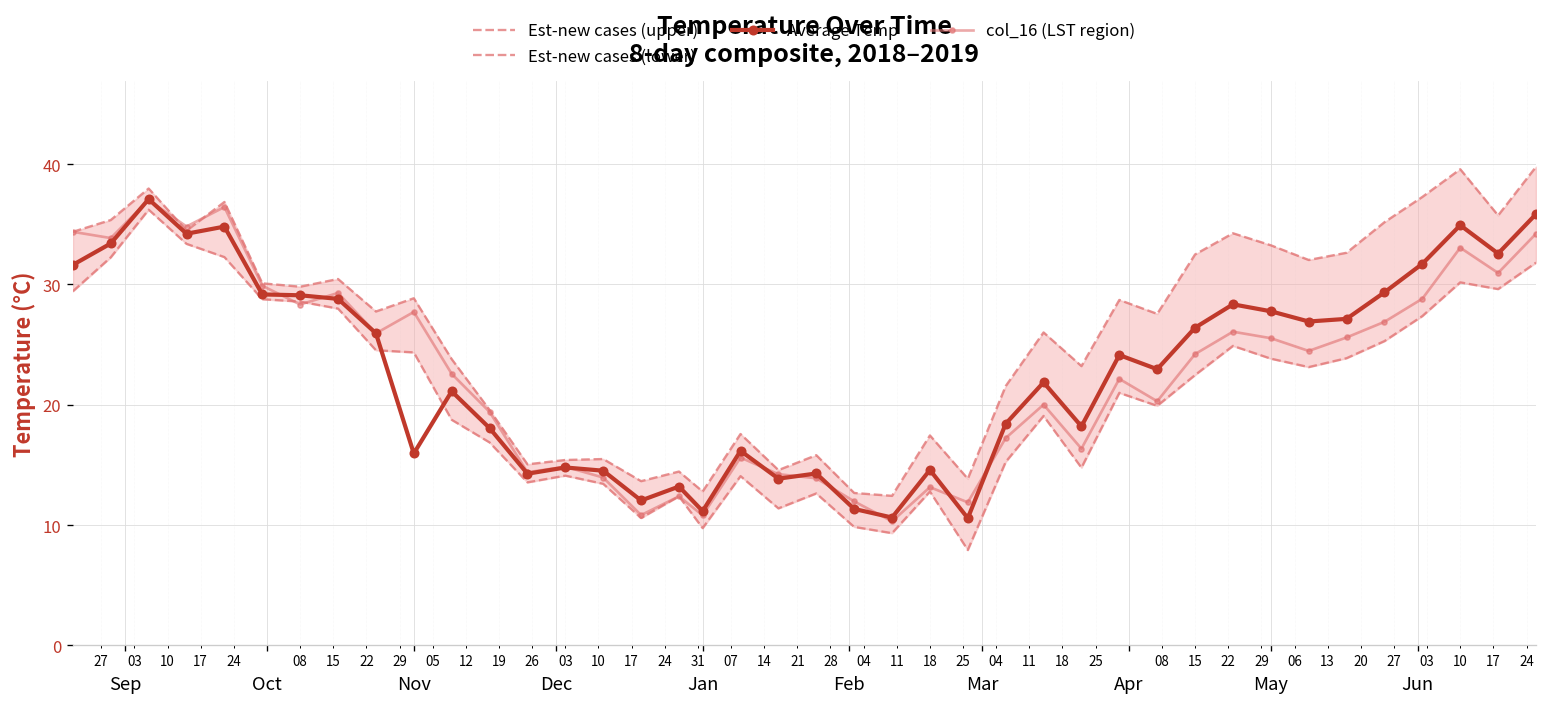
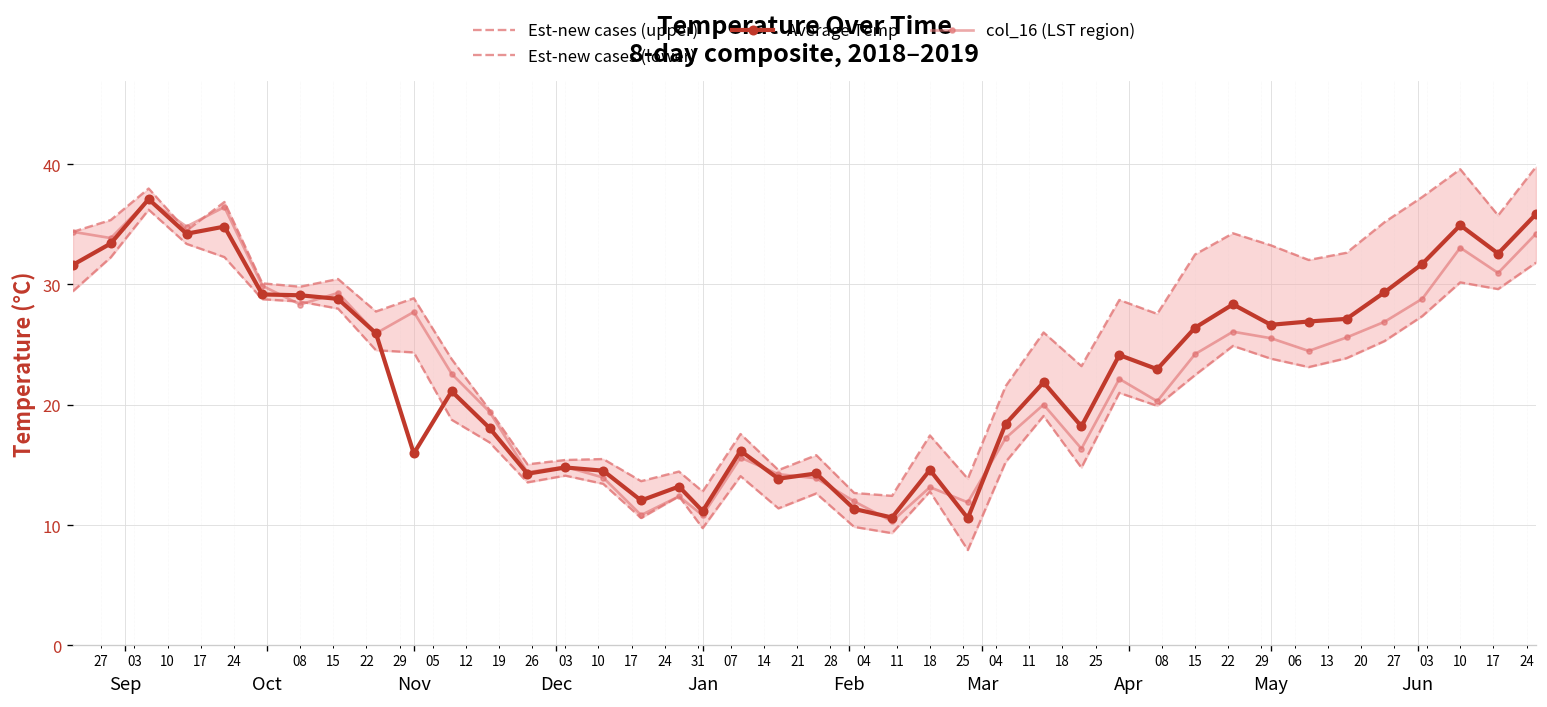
  {
    "Average Temp": {
      "Nov": 16.0,
      "Jan": 11.2,
-     "May": 27.8
+     "May": 26.6
    }
  }
